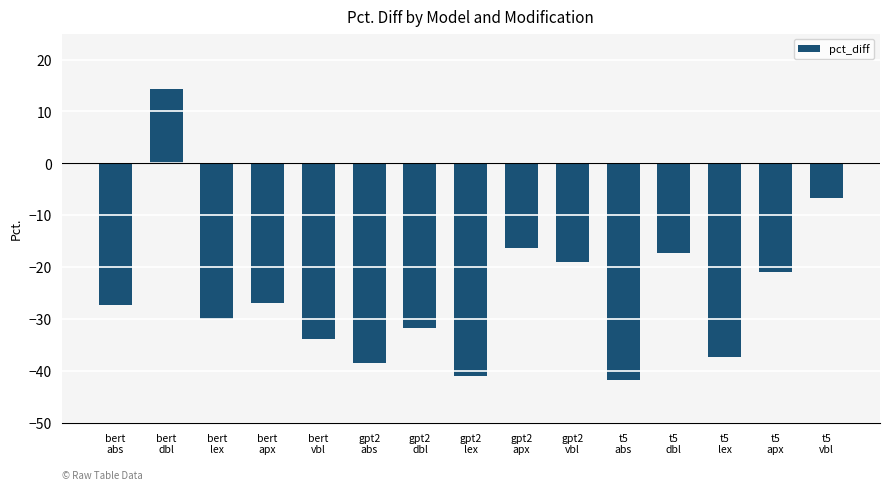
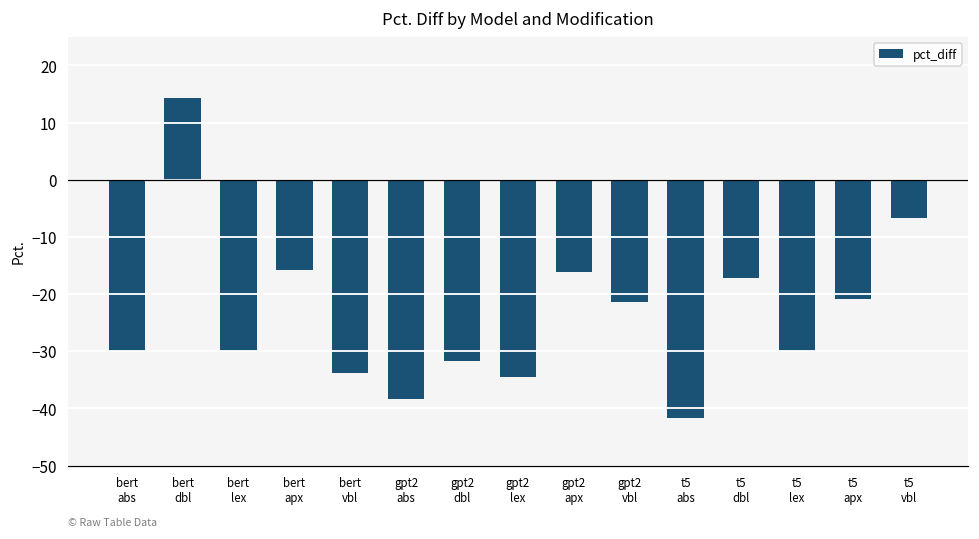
  {
-   "bert abs": -27,
+   "bert abs": -30,
    "bert dbl": 14,
    "bert lex": -30,
-   "bert apx": -27,
+   "bert apx": -16,
    "bert vbl": -34,
    "gpt2 abs": -38,
    "gpt2 dbl": -32,
-   "gpt2 lex": -41,
+   "gpt2 lex": -34,
    "gpt2 apx": -16,
-   "gpt2 vbl": -19,
+   "gpt2 vbl": -21,
    "t5 abs": -42,
    "t5 dbl": -17,
-   "t5 lex": -37,
+   "t5 lex": -30,
    "t5 apx": -21,
    "t5 vbl": -7
  }
